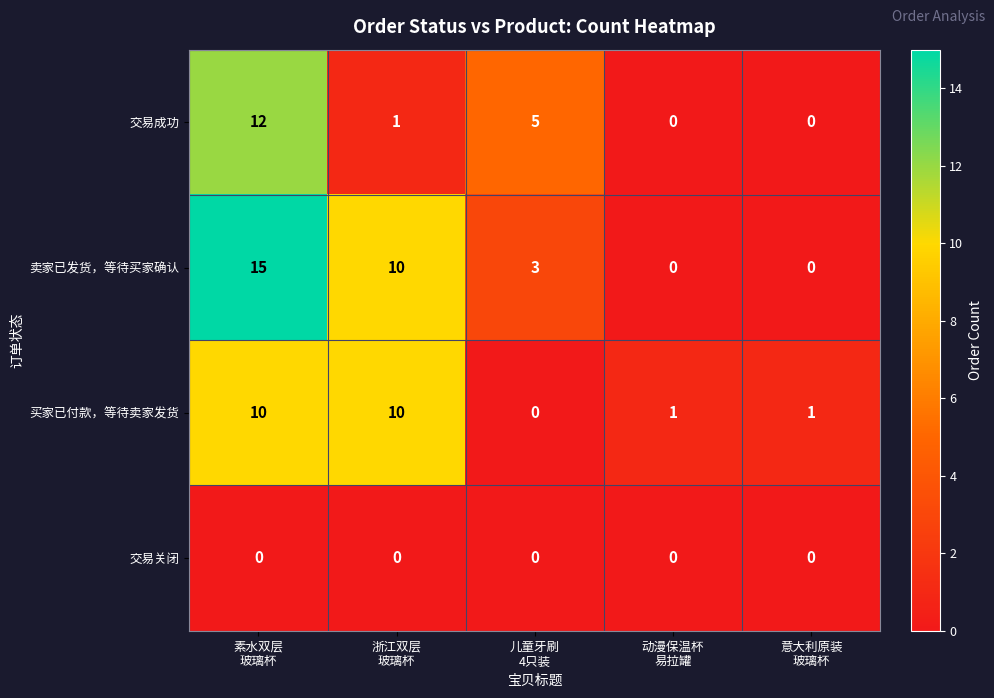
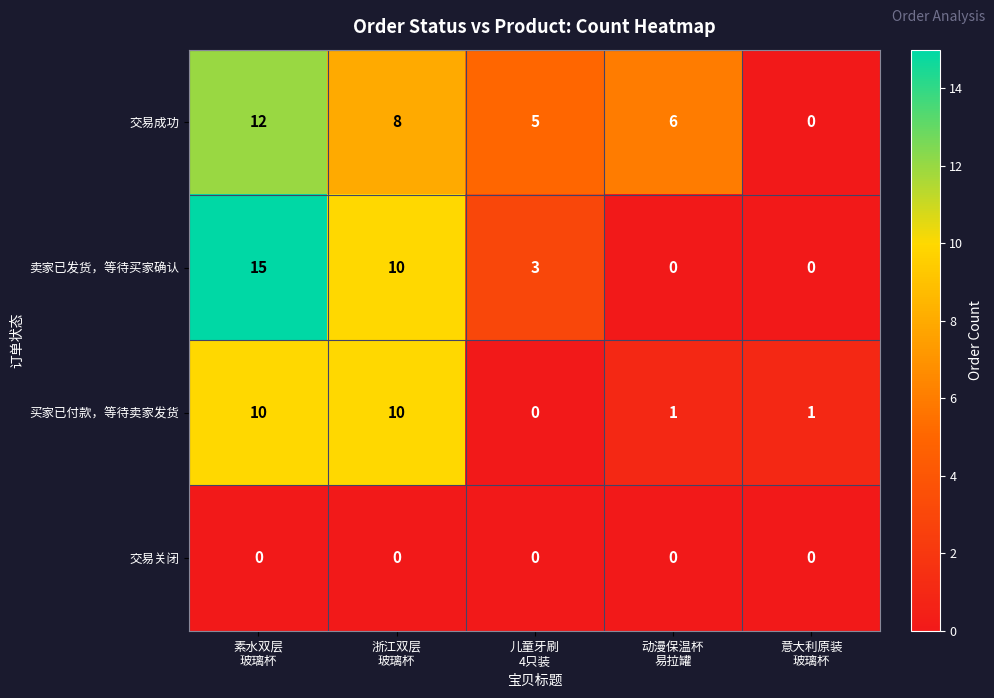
  {
    "交易成功": {
      "素水双层 玻璃杯": 12,
-     "浙江双层 玻璃杯": 1,
+     "浙江双层 玻璃杯": 8,
      "儿童牙刷 4只装": 5,
-     "动漫保温杯 易拉罐": 0,
+     "动漫保温杯 易拉罐": 6,
      "意大利原装 玻璃杯": 0
    },
    "卖家已发货，等待买家确认": {
      "素水双层 玻璃杯": 15,
      "浙江双层 玻璃杯": 10,
      "儿童牙刷 4只装": 3,
      "动漫保温杯 易拉罐": 0,
      "意大利原装 玻璃杯": 0
    },
    "买家已付款，等待卖家发货": {
      "素水双层 玻璃杯": 10,
      "浙江双层 玻璃杯": 10,
      "儿童牙刷 4只装": 0,
      "动漫保温杯 易拉罐": 1,
      "意大利原装 玻璃杯": 1
    },
    "交易关闭": {
      "素水双层 玻璃杯": 0,
      "浙江双层 玻璃杯": 0,
      "儿童牙刷 4只装": 0,
      "动漫保温杯 易拉罐": 0,
      "意大利原装 玻璃杯": 0
    }
  }
